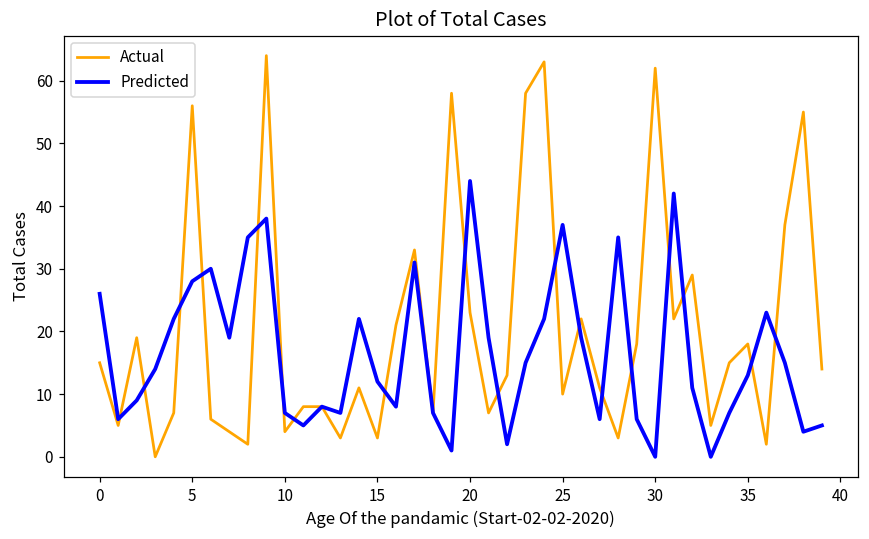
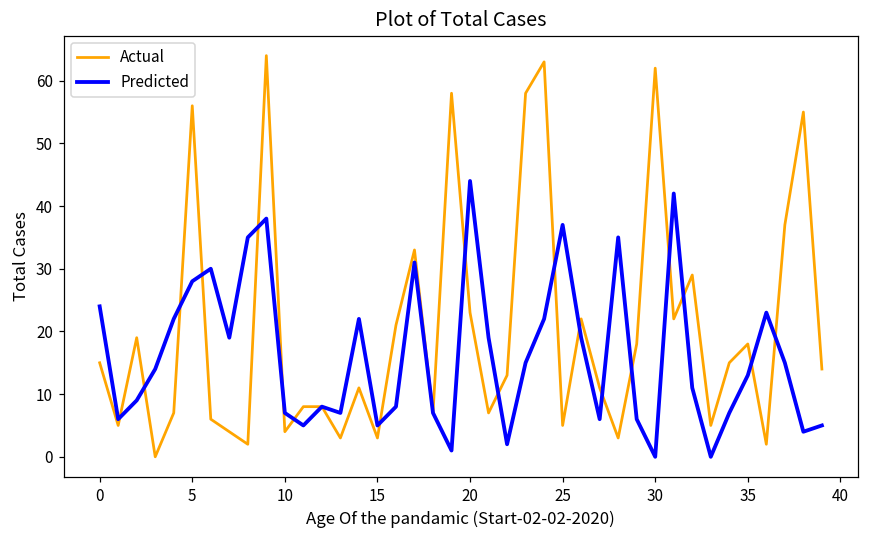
  {
    "Actual": {
      "0": 15,
      "5": 56,
      "10": 4,
      "15": 3,
      "20": 23,
-     "25": 10,
+     "25": 5,
      "30": 62,
      "35": 18
    },
    "Predicted": {
-     "0": 26,
+     "0": 24,
      "5": 28,
      "10": 7,
-     "15": 12,
+     "15": 5,
      "20": 44,
      "25": 37,
      "30": 0,
      "35": 13
    }
  }
